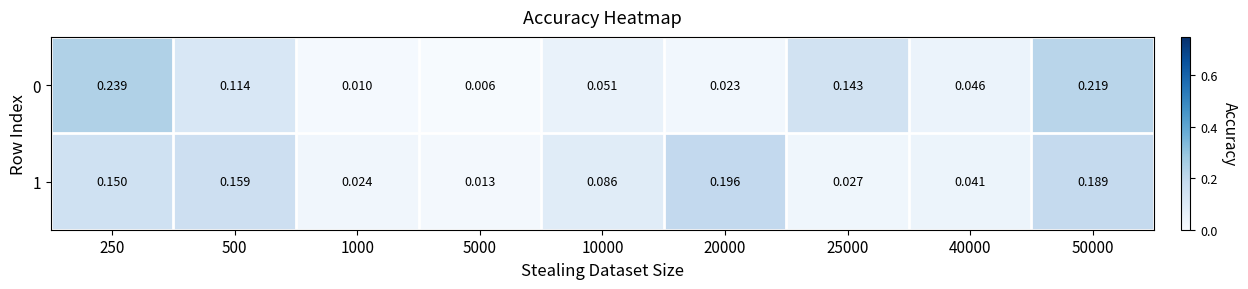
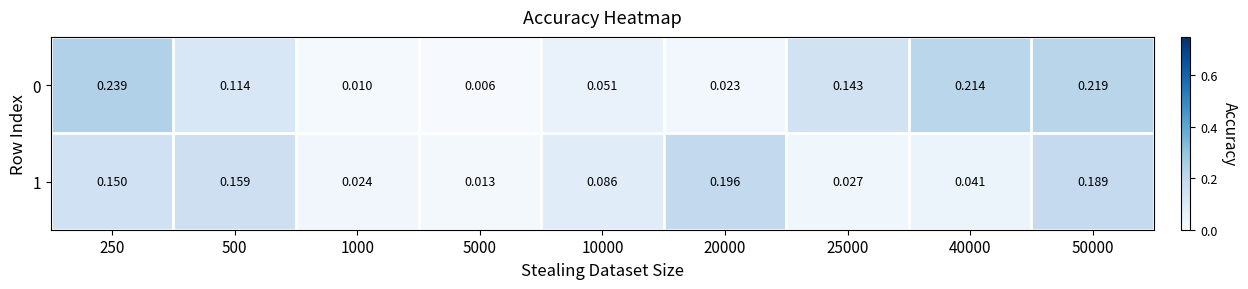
  {
    "0": {
      "250": 0.239,
      "500": 0.114,
      "1000": 0.010,
      "5000": 0.006,
      "10000": 0.051,
      "20000": 0.023,
      "25000": 0.143,
-     "40000": 0.046,
+     "40000": 0.214,
      "50000": 0.219
    },
    "1": {
      "250": 0.150,
      "500": 0.159,
      "1000": 0.024,
      "5000": 0.013,
      "10000": 0.086,
      "20000": 0.196,
      "25000": 0.027,
      "40000": 0.041,
      "50000": 0.189
    }
  }
